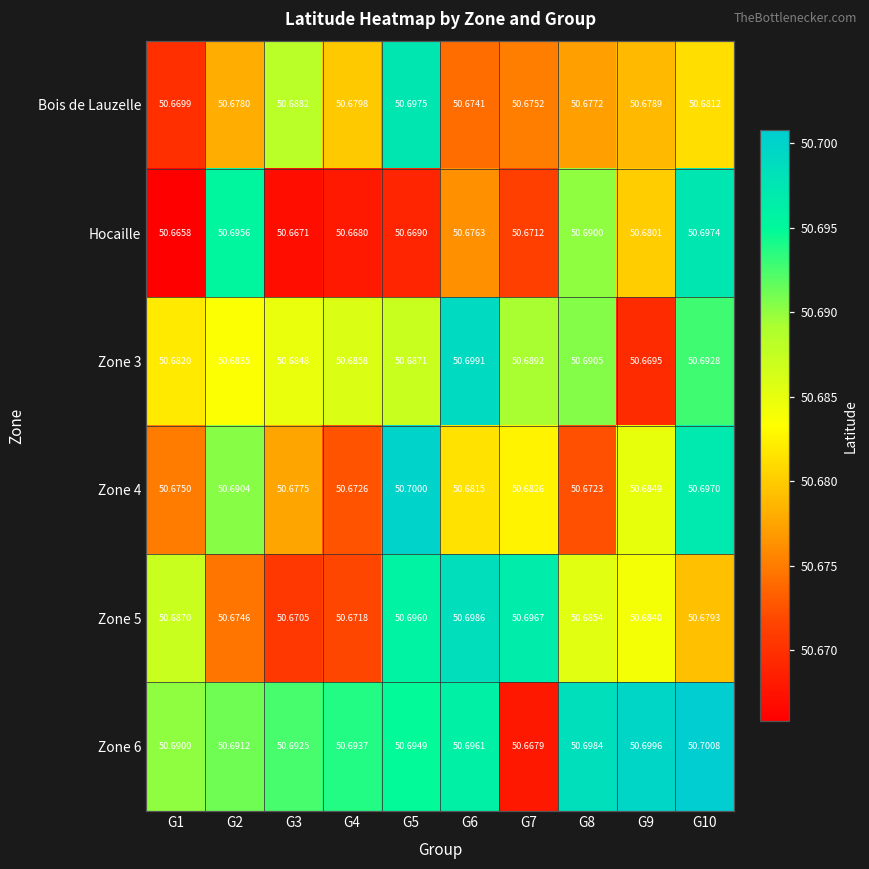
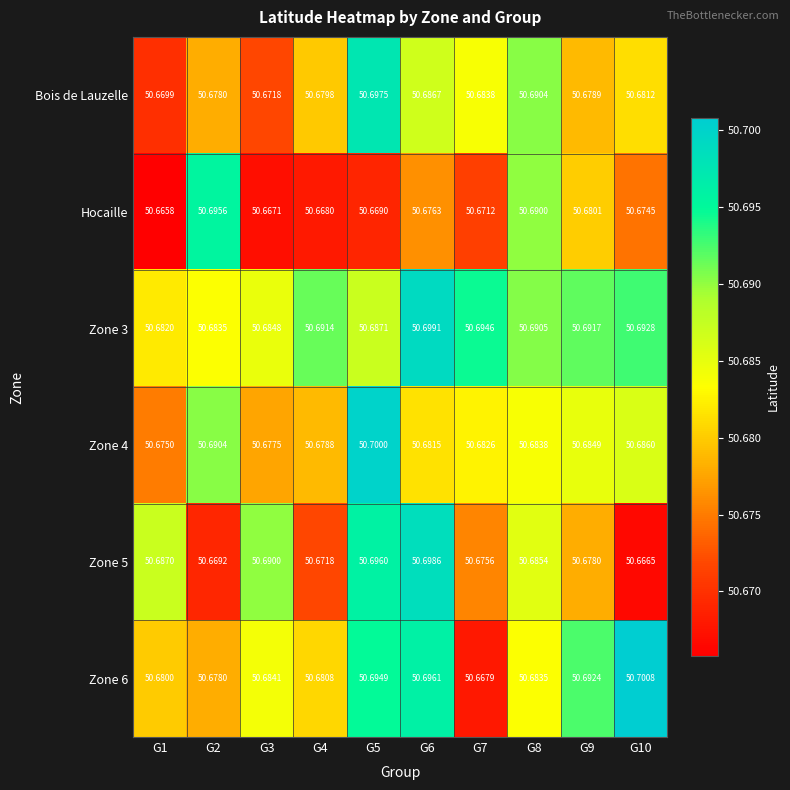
  {
    "Bois de Lauzelle": {
      "G1": 50.6699,
      "G2": 50.6780,
-     "G3": 50.6882,
+     "G3": 50.6718,
      "G4": 50.6798,
      "G5": 50.6975,
-     "G6": 50.6741,
-     "G7": 50.6752,
-     "G8": 50.6772,
+     "G6": 50.6867,
+     "G7": 50.6838,
+     "G8": 50.6904,
      "G9": 50.6789,
      "G10": 50.6812
    },
    "Hocaille": {
      "G1": 50.6658,
      "G2": 50.6956,
      "G3": 50.6671,
      "G4": 50.6680,
      "G5": 50.6690,
      "G6": 50.6763,
      "G7": 50.6712,
      "G8": 50.6900,
      "G9": 50.6801,
-     "G10": 50.6974
+     "G10": 50.6745
    },
    "Zone 3": {
      "G1": 50.6820,
      "G2": 50.6835,
      "G3": 50.6848,
-     "G4": 50.6858,
+     "G4": 50.6914,
      "G5": 50.6871,
      "G6": 50.6991,
-     "G7": 50.6892,
+     "G7": 50.6946,
      "G8": 50.6905,
-     "G9": 50.6695,
+     "G9": 50.6917,
      "G10": 50.6928
    },
    "Zone 4": {
      "G1": 50.6750,
      "G2": 50.6904,
      "G3": 50.6775,
-     "G4": 50.6726,
+     "G4": 50.6788,
      "G5": 50.7000,
      "G6": 50.6815,
      "G7": 50.6826,
-     "G8": 50.6723,
+     "G8": 50.6838,
      "G9": 50.6849,
-     "G10": 50.6970
+     "G10": 50.6860
    },
    "Zone 5": {
      "G1": 50.6870,
-     "G2": 50.6746,
-     "G3": 50.6705,
+     "G2": 50.6692,
+     "G3": 50.6900,
      "G4": 50.6718,
      "G5": 50.6960,
      "G6": 50.6986,
-     "G7": 50.6967,
+     "G7": 50.6756,
      "G8": 50.6854,
-     "G9": 50.6840,
-     "G10": 50.6793
+     "G9": 50.6780,
+     "G10": 50.6665
    },
    "Zone 6": {
-     "G1": 50.6900,
-     "G2": 50.6912,
-     "G3": 50.6925,
-     "G4": 50.6937,
+     "G1": 50.6800,
+     "G2": 50.6780,
+     "G3": 50.6841,
+     "G4": 50.6808,
      "G5": 50.6949,
      "G6": 50.6961,
      "G7": 50.6679,
-     "G8": 50.6984,
-     "G9": 50.6996,
+     "G8": 50.6835,
+     "G9": 50.6924,
      "G10": 50.7008
    }
  }
